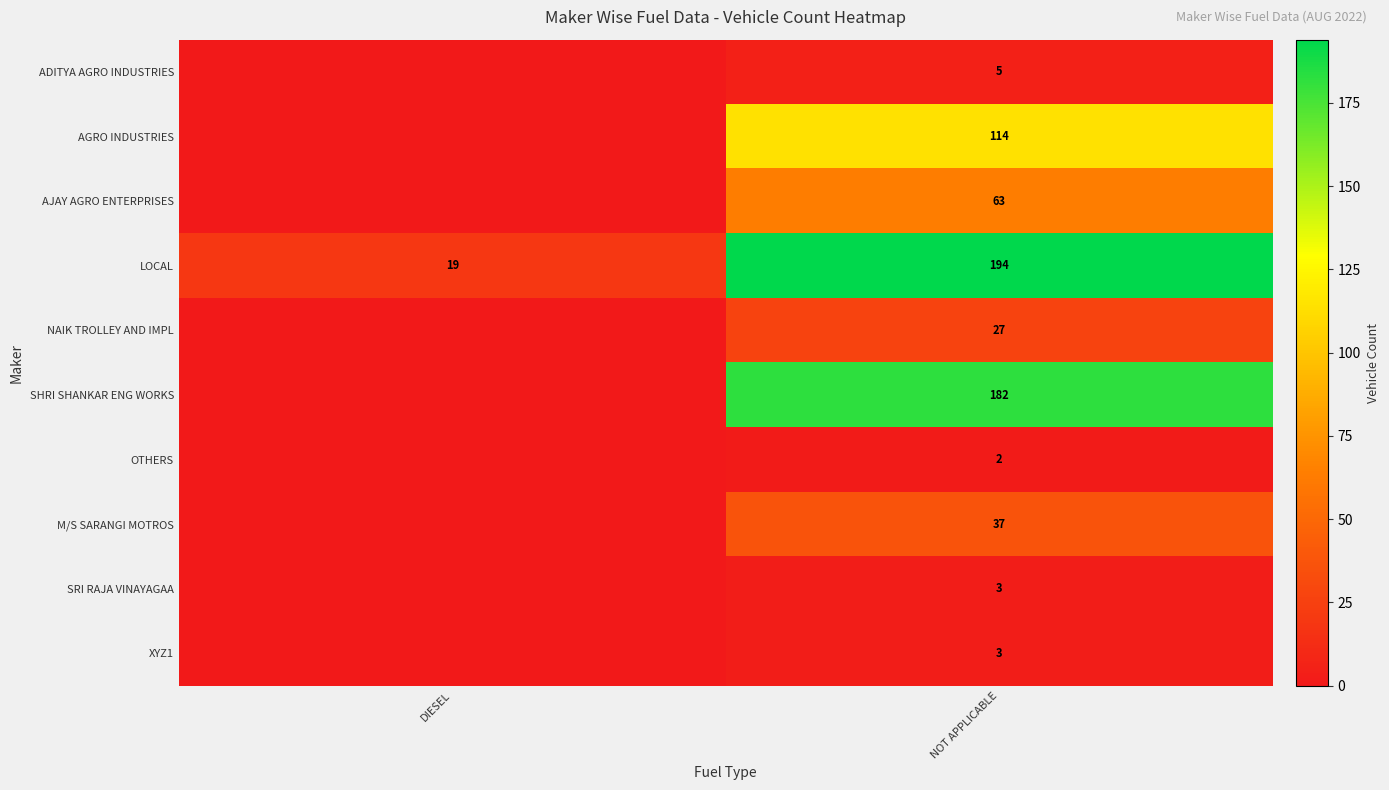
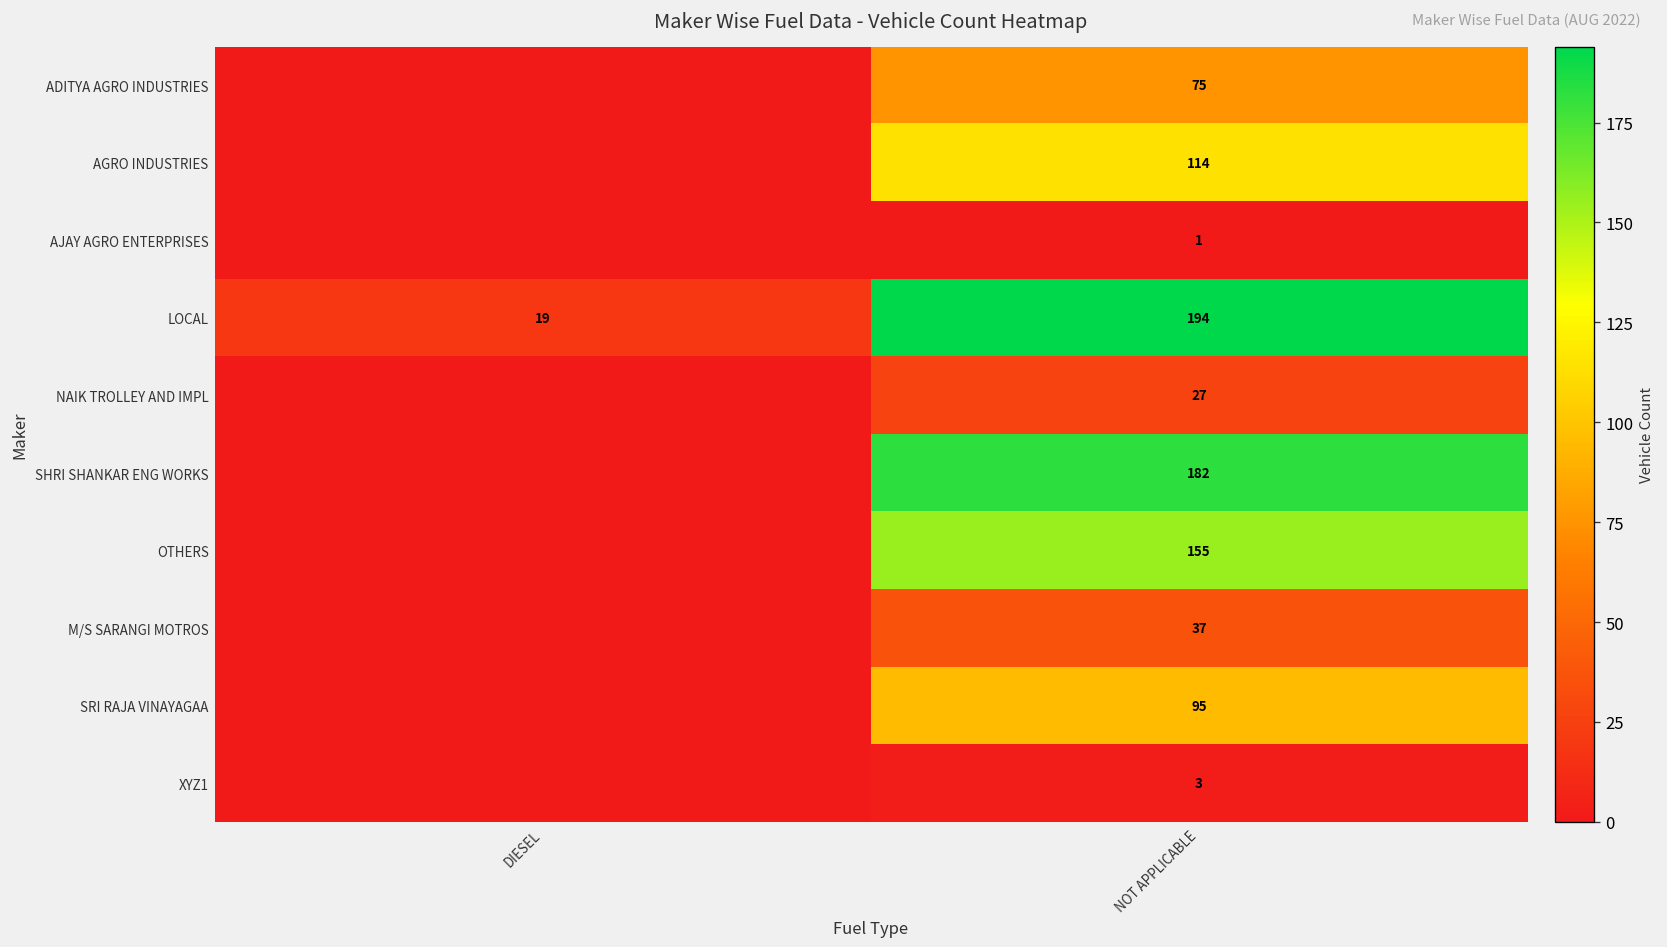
  {
    "ADITYA AGRO INDUSTRIES": {
-     "NOT APPLICABLE": 5
+     "NOT APPLICABLE": 75
    },
    "AGRO INDUSTRIES": {
      "NOT APPLICABLE": 114
    },
    "AJAY AGRO ENTERPRISES": {
-     "NOT APPLICABLE": 63
+     "NOT APPLICABLE": 1
    },
    "LOCAL": {
      "DIESEL": 19,
      "NOT APPLICABLE": 194
    },
    "NAIK TROLLEY AND IMPL": {
      "NOT APPLICABLE": 27
    },
    "SHRI SHANKAR ENG WORKS": {
      "NOT APPLICABLE": 182
    },
    "OTHERS": {
-     "NOT APPLICABLE": 2
+     "NOT APPLICABLE": 155
    },
    "M/S SARANGI MOTROS": {
      "NOT APPLICABLE": 37
    },
    "SRI RAJA VINAYAGAA": {
-     "NOT APPLICABLE": 3
+     "NOT APPLICABLE": 95
    },
    "XYZ1": {
      "NOT APPLICABLE": 3
    }
  }
